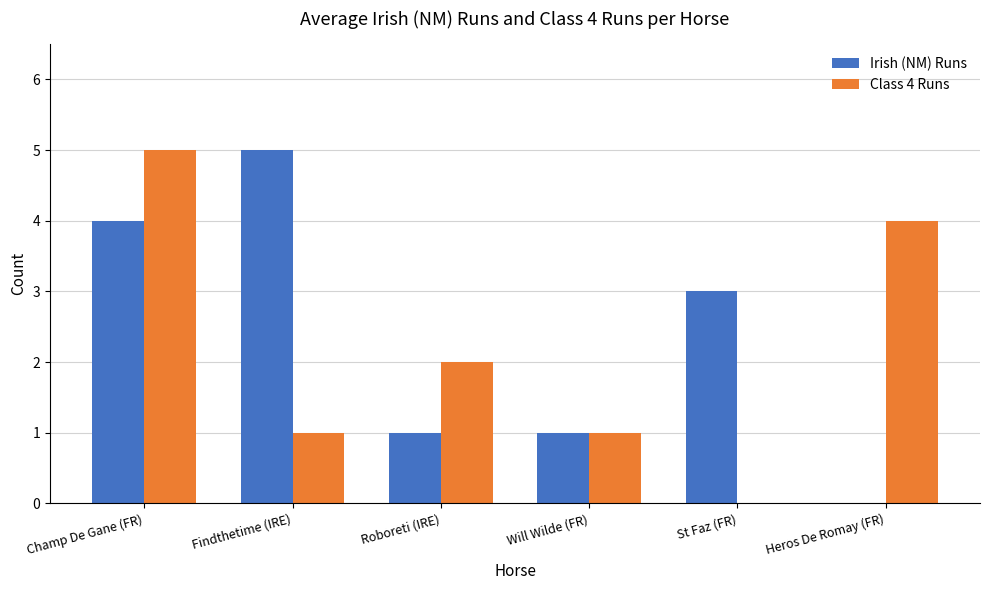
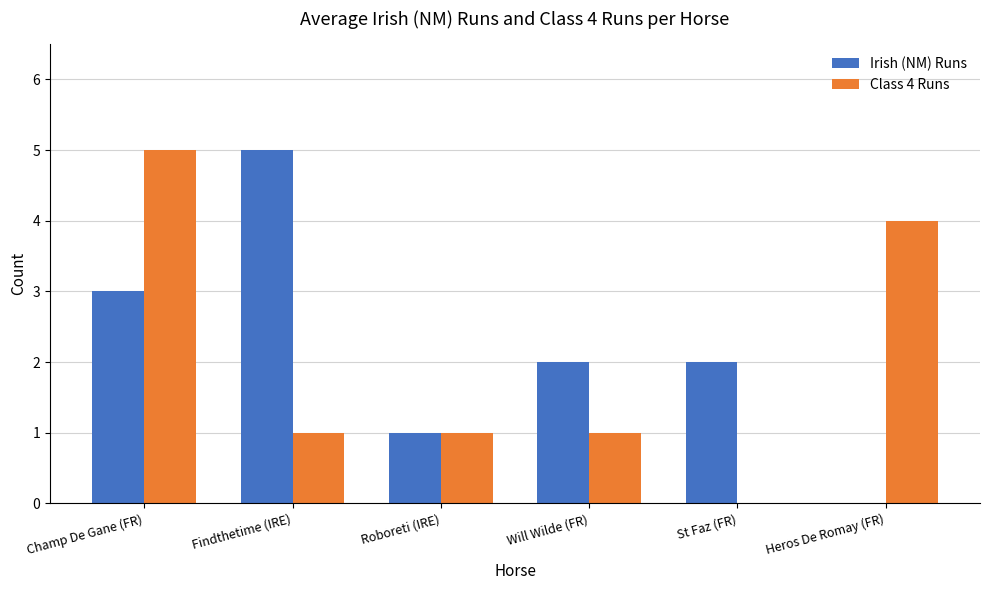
  {
    "Irish (NM) Runs": {
-     "Champ De Gane (FR)": 4,
+     "Champ De Gane (FR)": 3,
      "Findthetime (IRE)": 5,
      "Roboreti (IRE)": 1,
-     "Will Wilde (FR)": 1,
-     "St Faz (FR)": 3,
+     "Will Wilde (FR)": 2,
+     "St Faz (FR)": 2,
      "Heros De Romay (FR)": 0
    },
    "Class 4 Runs": {
      "Champ De Gane (FR)": 5,
      "Findthetime (IRE)": 1,
-     "Roboreti (IRE)": 2,
+     "Roboreti (IRE)": 1,
      "Will Wilde (FR)": 1,
      "St Faz (FR)": 0,
      "Heros De Romay (FR)": 4
    }
  }
